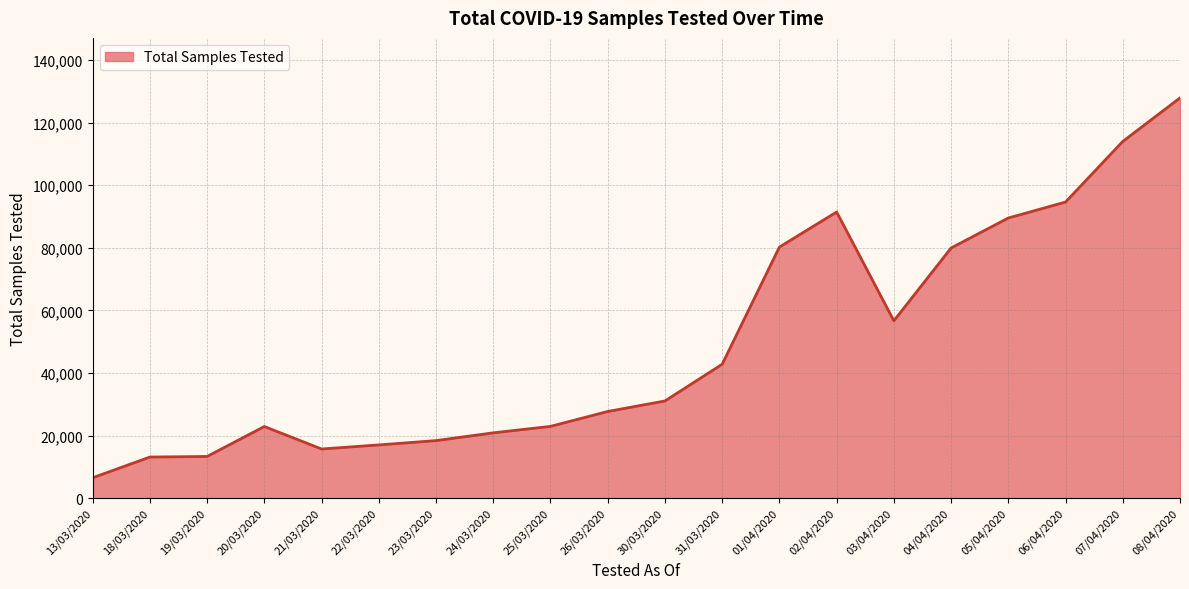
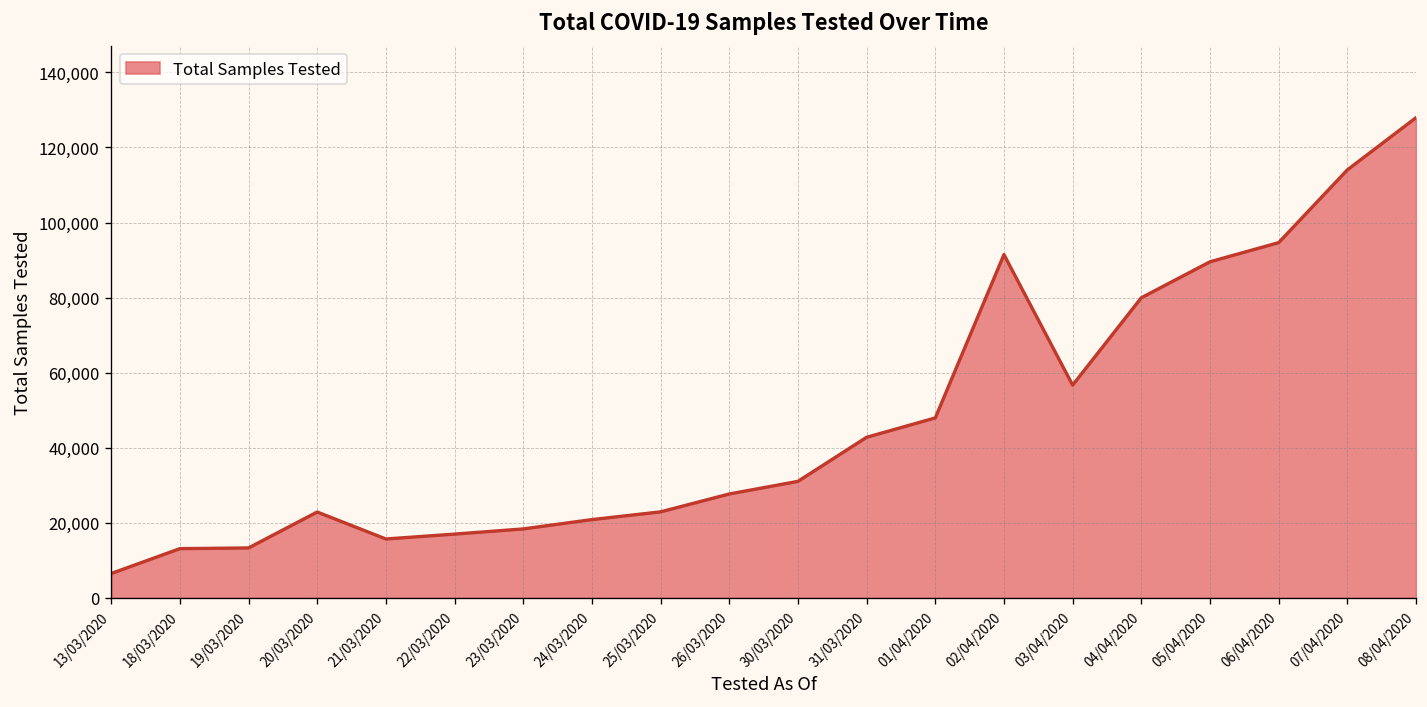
  {
    "13/03/2020": "7,000",
    "18/03/2020": "13,000",
    "19/03/2020": "13,000",
    "20/03/2020": "23,000",
    "21/03/2020": "16,000",
    "22/03/2020": "17,000",
    "23/03/2020": "18,000",
    "24/03/2020": "21,000",
    "25/03/2020": "23,000",
    "26/03/2020": "28,000",
    "30/03/2020": "31,000",
    "31/03/2020": "43,000",
-   "01/04/2020": "80,000",
+   "01/04/2020": "48,000",
    "02/04/2020": "91,000",
    "03/04/2020": "57,000",
    "04/04/2020": "80,000",
    "05/04/2020": "90,000",
    "06/04/2020": "95,000",
    "07/04/2020": "114,000",
    "08/04/2020": "128,000"
  }
